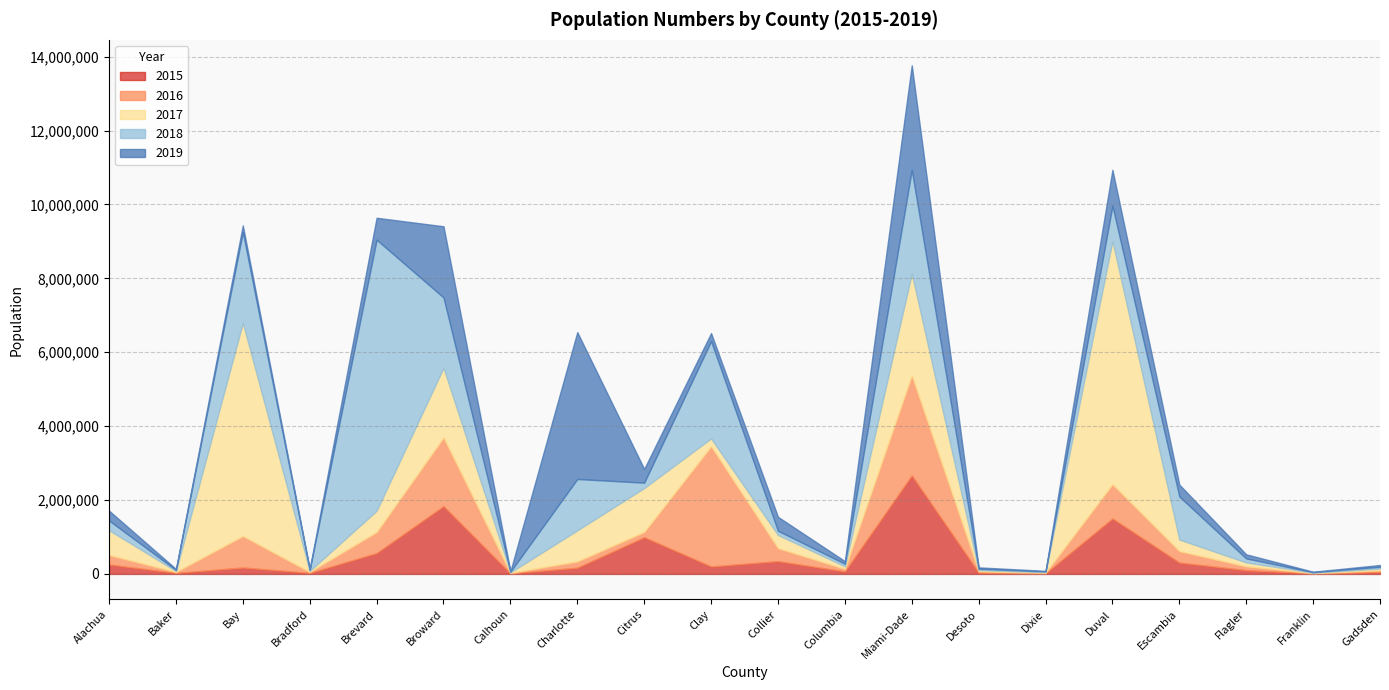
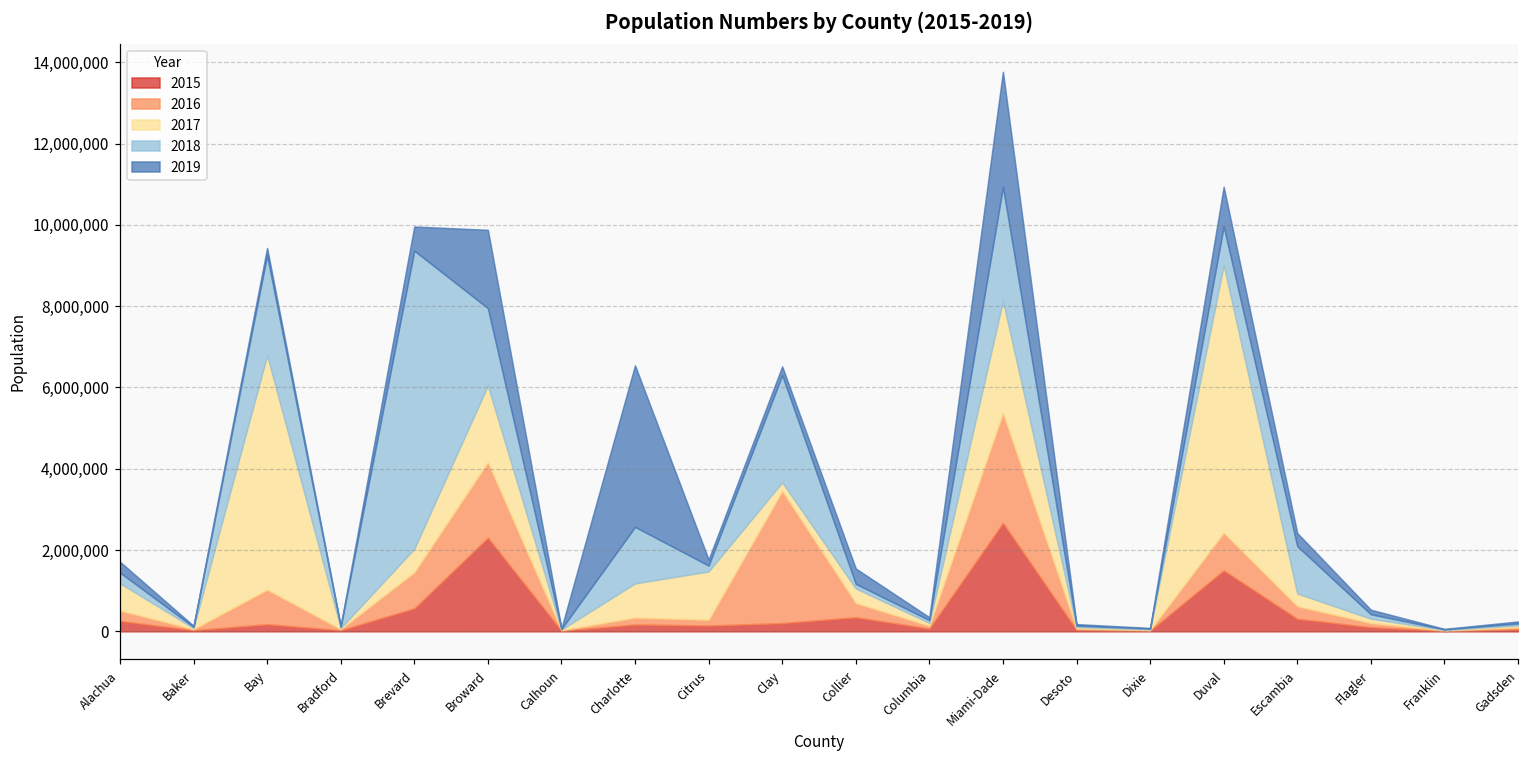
  {
    "2015": {
      "Alachua": "300,000",
      "Bay": "200,000",
      "Brevard": "600,000",
-     "Broward": "1,800,000",
+     "Broward": "2,300,000",
      "Charlotte": "200,000",
-     "Citrus": "1,000,000",
+     "Citrus": "100,000",
      "Clay": "200,000",
      "Collier": "300,000",
      "Miami-Dade": "2,700,000",
      "Duval": "1,500,000",
      "Escambia": "300,000",
      "Flagler": "100,000"
    },
    "2016": {
      "Alachua": "300,000",
      "Bay": "900,000",
-     "Brevard": "600,000",
+     "Brevard": "900,000",
      "Broward": "1,900,000",
      "Charlotte": "200,000",
      "Citrus": "100,000",
      "Clay": "3,300,000",
      "Collier": "400,000",
      "Miami-Dade": "2,700,000",
      "Duval": "900,000",
      "Escambia": "300,000",
      "Flagler": "100,000"
    },
    "2017": {
      "Alachua": "700,000",
      "Bay": "5,800,000",
      "Brevard": "600,000",
      "Broward": "1,900,000",
      "Charlotte": "800,000",
      "Citrus": "1,200,000",
      "Clay": "200,000",
      "Collier": "400,000",
      "Columbia": "100,000",
      "Miami-Dade": "2,800,000",
      "Duval": "6,600,000",
      "Escambia": "300,000",
      "Flagler": "100,000"
    },
    "2018": {
      "Alachua": "300,000",
      "Bay": "2,500,000",
      "Brevard": "7,300,000",
      "Broward": "1,900,000",
      "Charlotte": "1,400,000",
      "Citrus": "100,000",
      "Clay": "2,600,000",
      "Collier": "100,000",
      "Columbia": "100,000",
      "Miami-Dade": "2,800,000",
      "Duval": "1,000,000",
      "Escambia": "1,200,000",
      "Flagler": "100,000"
    },
    "2019": {
      "Alachua": "300,000",
      "Bay": "200,000",
      "Brevard": "600,000",
      "Broward": "1,900,000",
      "Charlotte": "4,000,000",
-     "Citrus": "400,000",
+     "Citrus": "100,000",
      "Clay": "200,000",
      "Collier": "400,000",
      "Columbia": "100,000",
      "Miami-Dade": "2,800,000",
      "Duval": "1,000,000",
      "Escambia": "300,000",
      "Flagler": "100,000"
    }
  }
